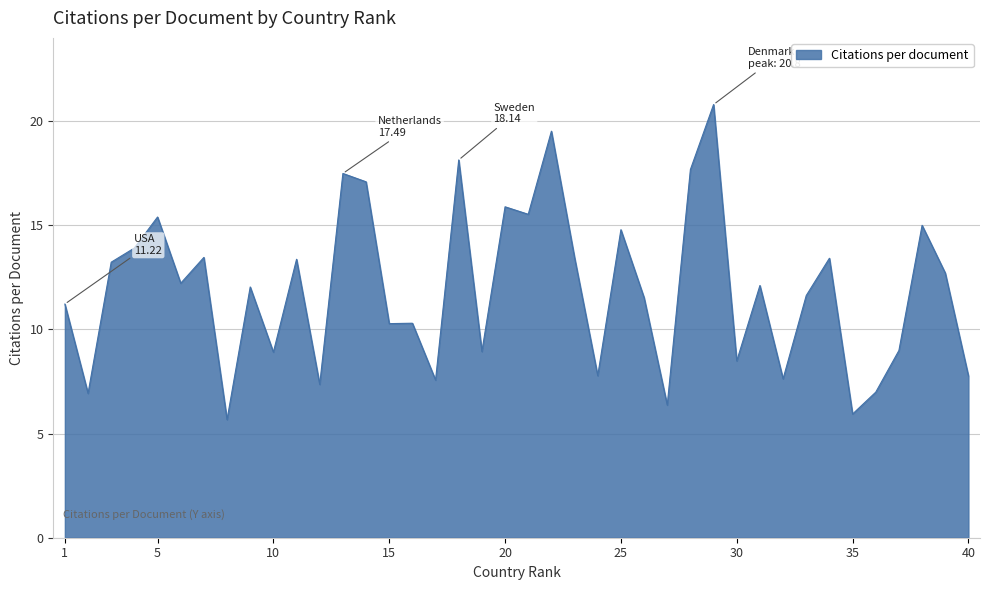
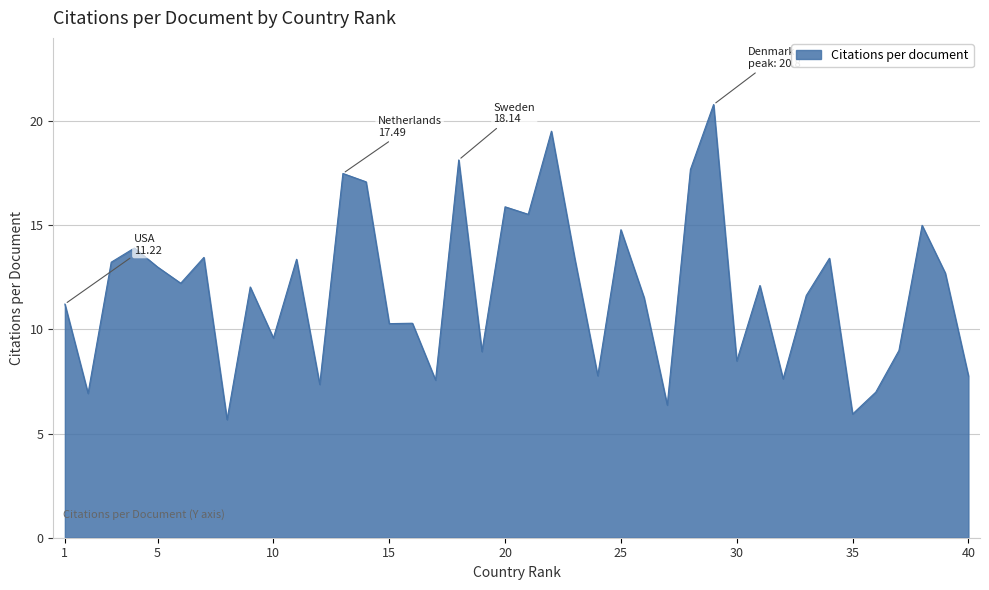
  {
    "1": 11.2,
-   "5": 15.4,
-   "10": 8.9,
+   "5": 13.0,
+   "10": 9.6,
    "15": 10.3,
    "20": 15.9,
    "25": 14.8,
    "30": 8.5,
    "35": 5.9,
    "40": 7.8
  }
